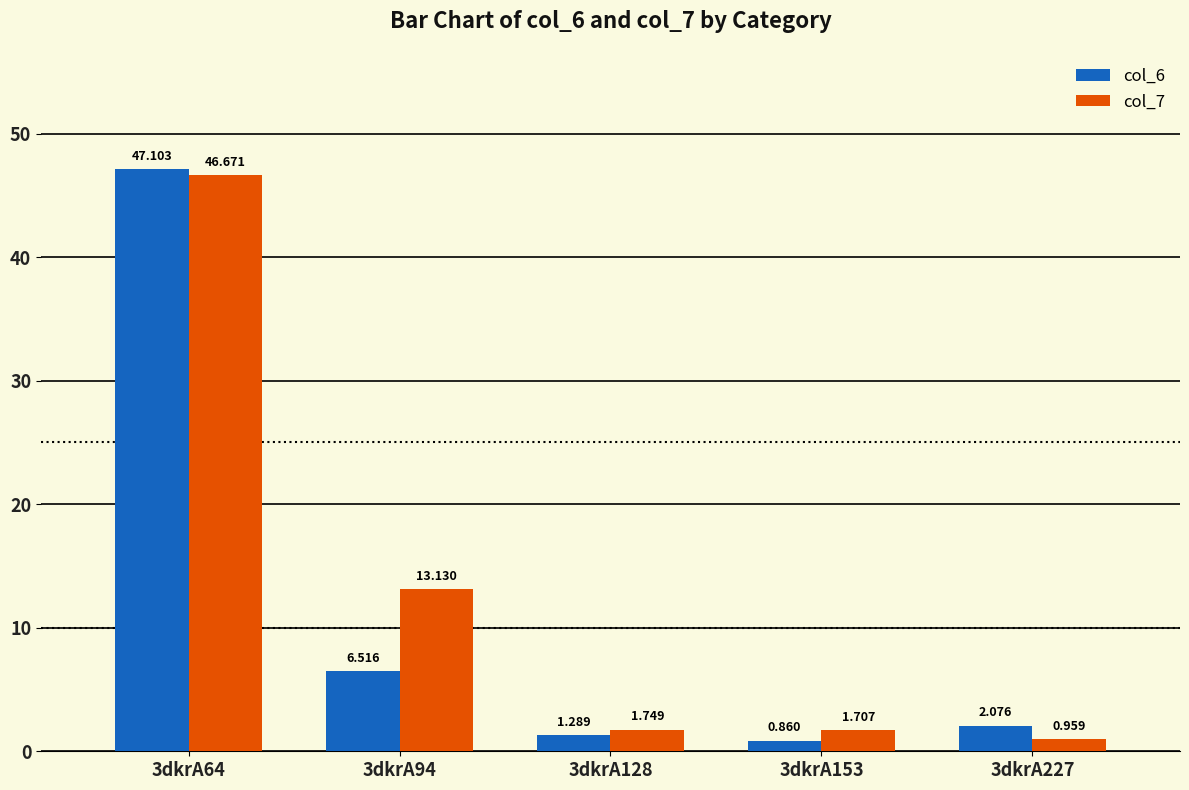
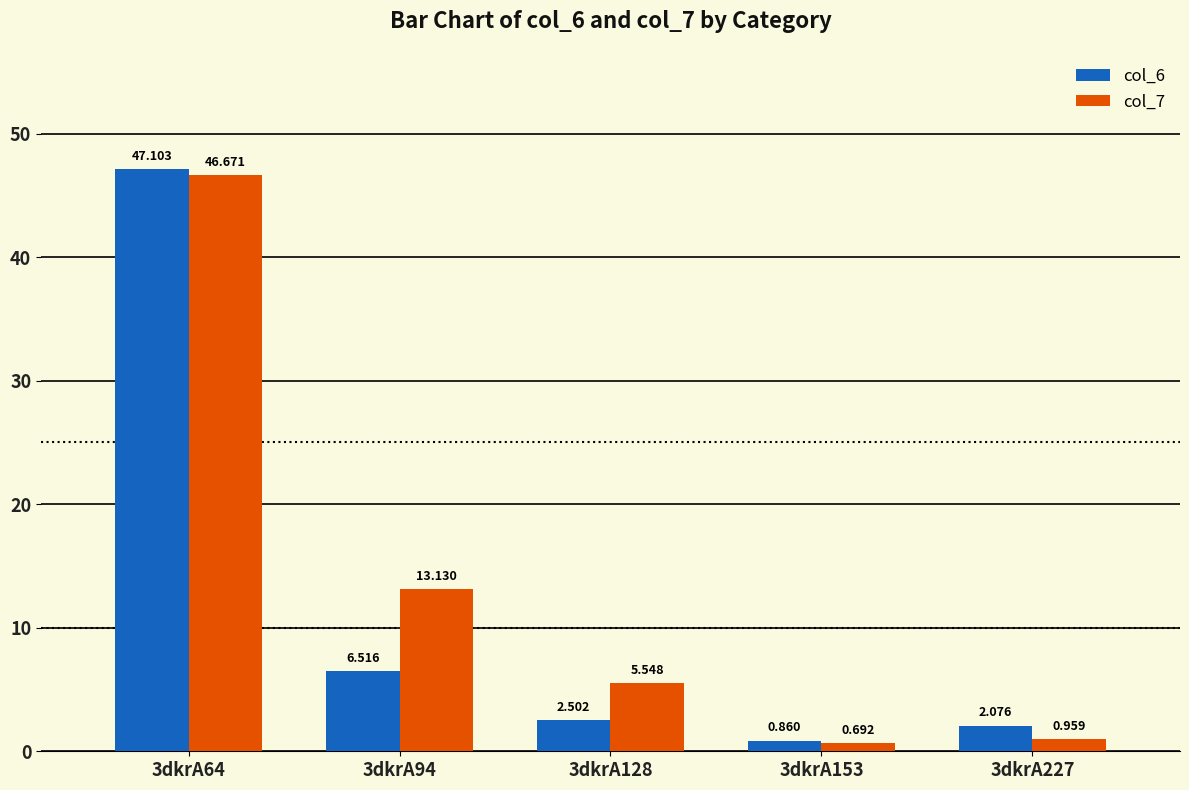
  {
    "col_6": {
      "3dkrA64": 47.103,
      "3dkrA94": 6.516,
-     "3dkrA128": 1.289,
+     "3dkrA128": 2.502,
      "3dkrA153": 0.860,
      "3dkrA227": 2.076
    },
    "col_7": {
      "3dkrA64": 46.671,
      "3dkrA94": 13.130,
-     "3dkrA128": 1.749,
-     "3dkrA153": 1.707,
+     "3dkrA128": 5.548,
+     "3dkrA153": 0.692,
      "3dkrA227": 0.959
    }
  }
